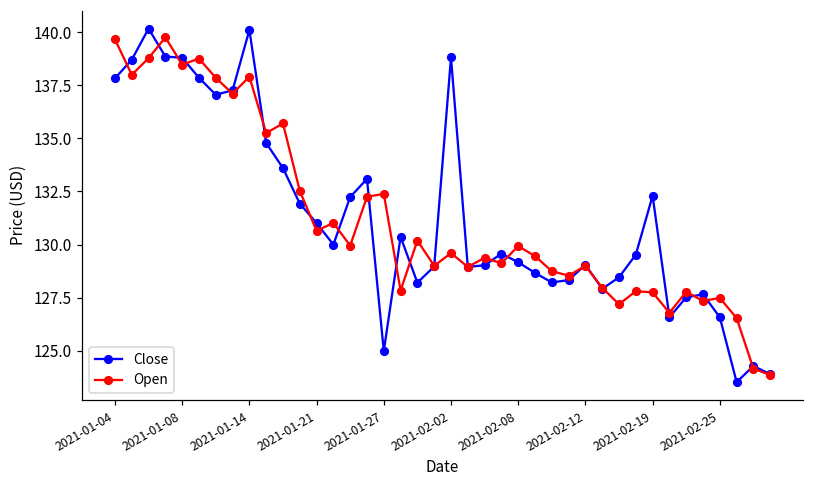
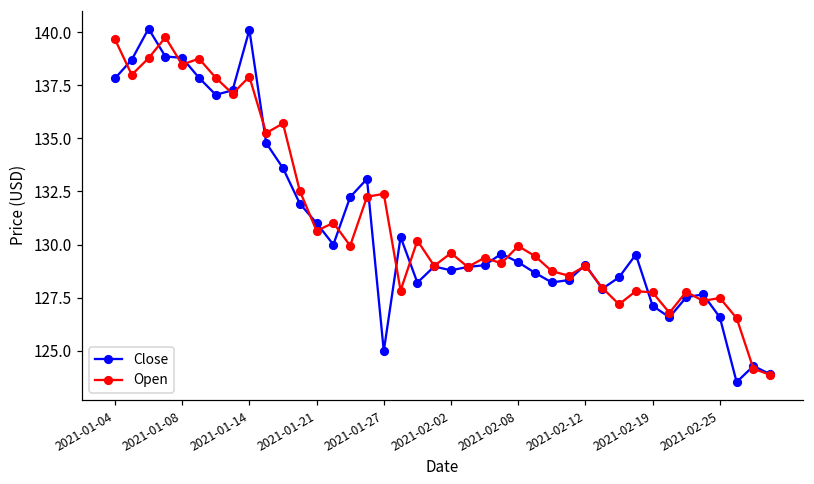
  {
    "Close": {
      "2021-01-04": 137.8,
      "2021-01-08": 138.8,
      "2021-01-14": 140.1,
      "2021-01-21": 131.0,
      "2021-01-27": 125.0,
-     "2021-02-02": 138.8,
+     "2021-02-02": 128.8,
      "2021-02-08": 129.2,
-     "2021-02-19": 132.3,
+     "2021-02-19": 127.1,
      "2021-02-25": 126.6
    },
    "Open": {
      "2021-01-04": 139.7,
      "2021-01-08": 138.5,
      "2021-01-14": 137.9,
      "2021-01-21": 130.7,
      "2021-01-27": 132.4,
      "2021-02-02": 129.6,
      "2021-02-08": 129.9,
      "2021-02-19": 127.8,
      "2021-02-25": 127.5
    }
  }
